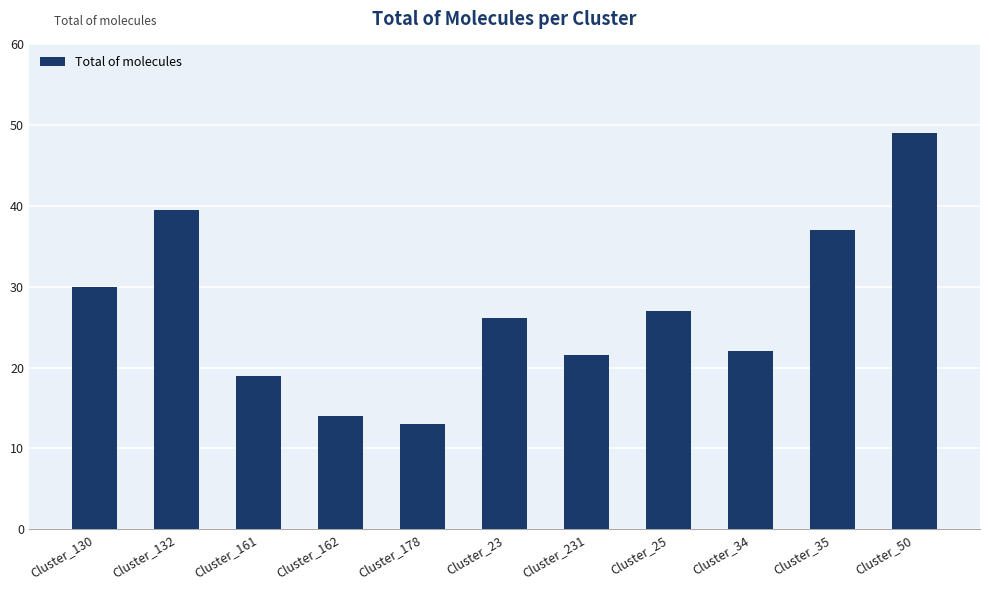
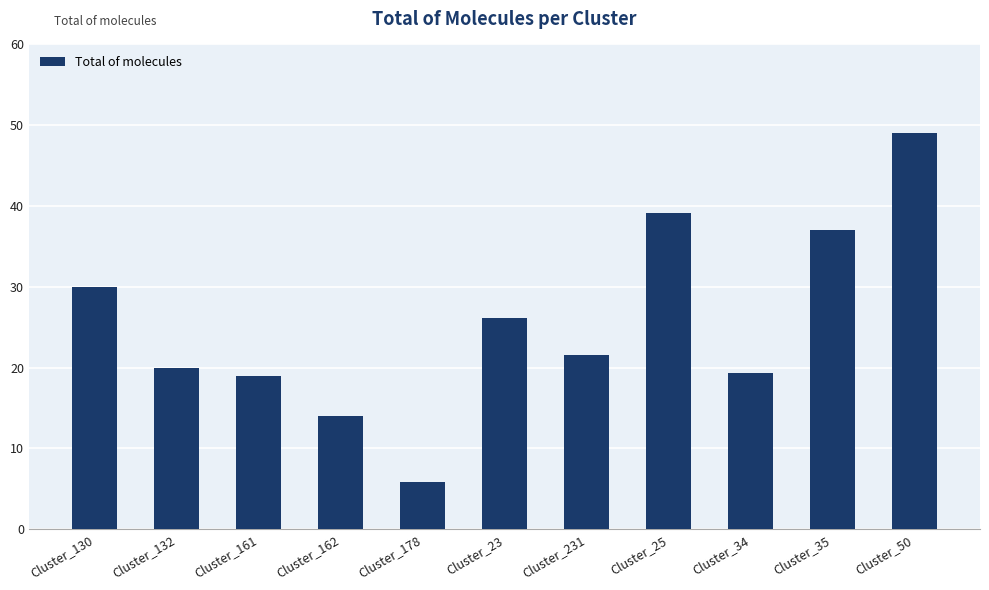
  {
    "Cluster_130": 30,
-   "Cluster_132": 40,
+   "Cluster_132": 20,
    "Cluster_161": 19,
    "Cluster_162": 14,
-   "Cluster_178": 13,
+   "Cluster_178": 6,
    "Cluster_23": 26,
    "Cluster_231": 22,
-   "Cluster_25": 27,
-   "Cluster_34": 22,
+   "Cluster_25": 39,
+   "Cluster_34": 19,
    "Cluster_35": 37,
    "Cluster_50": 49
  }
